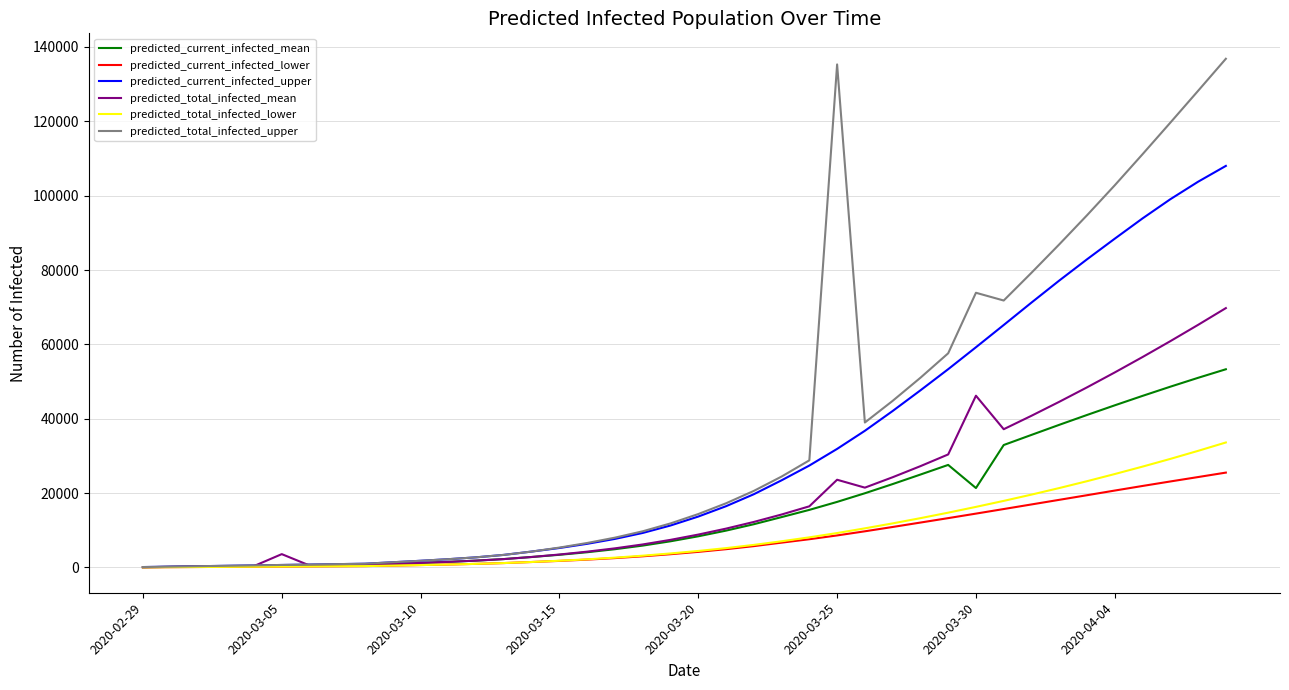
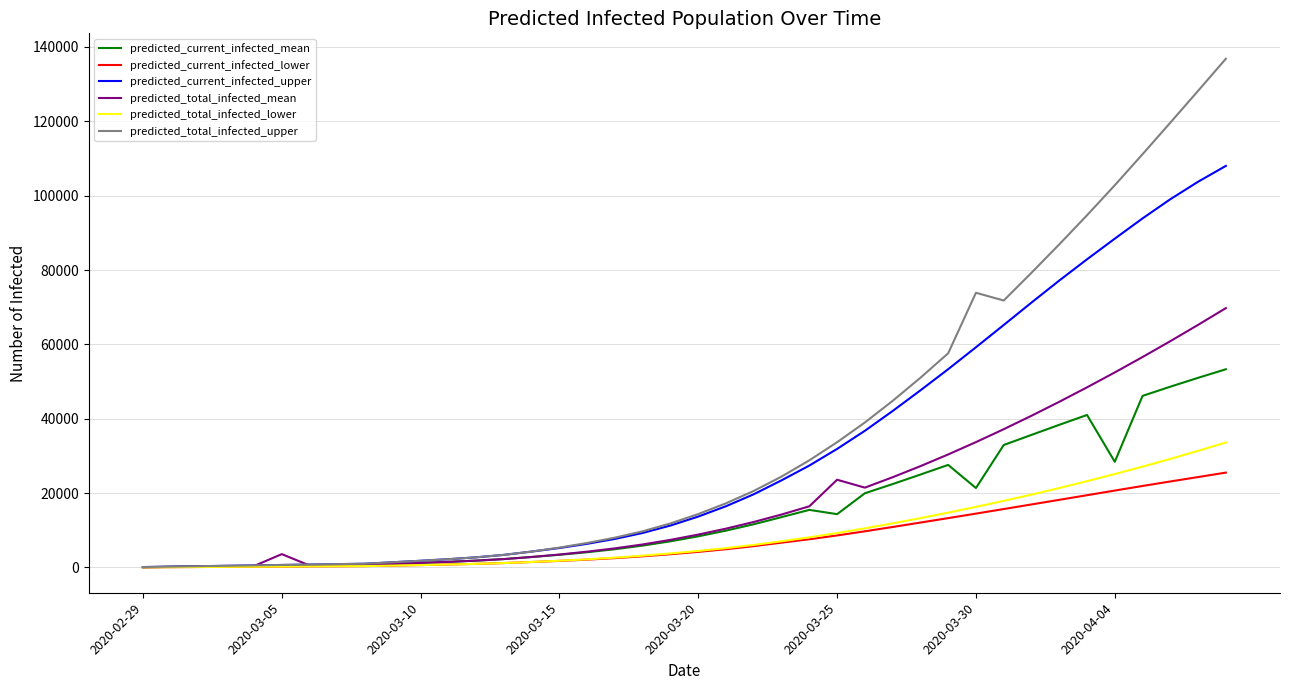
  {
    "predicted_current_infected_mean": {
-     "2020-03-25": 18000,
+     "2020-03-25": 14000,
      "2020-03-30": 21000,
-     "2020-04-04": 44000
+     "2020-04-04": 28000
    },
    "predicted_current_infected_lower": {
      "2020-03-30": 14000,
      "2020-04-04": 21000
    },
    "predicted_current_infected_upper": {
      "2020-03-25": 32000,
      "2020-03-30": 59000,
      "2020-04-04": 88000
    },
    "predicted_total_infected_mean": {
      "2020-03-05": 4000,
      "2020-03-25": 24000,
-     "2020-03-30": 46000,
+     "2020-03-30": 34000,
      "2020-04-04": 52000
    },
    "predicted_total_infected_lower": {
      "2020-03-30": 16000,
      "2020-04-04": 25000
    },
    "predicted_total_infected_upper": {
-     "2020-03-25": 135000,
+     "2020-03-25": 34000,
      "2020-03-30": 74000,
      "2020-04-04": 103000
    }
  }
